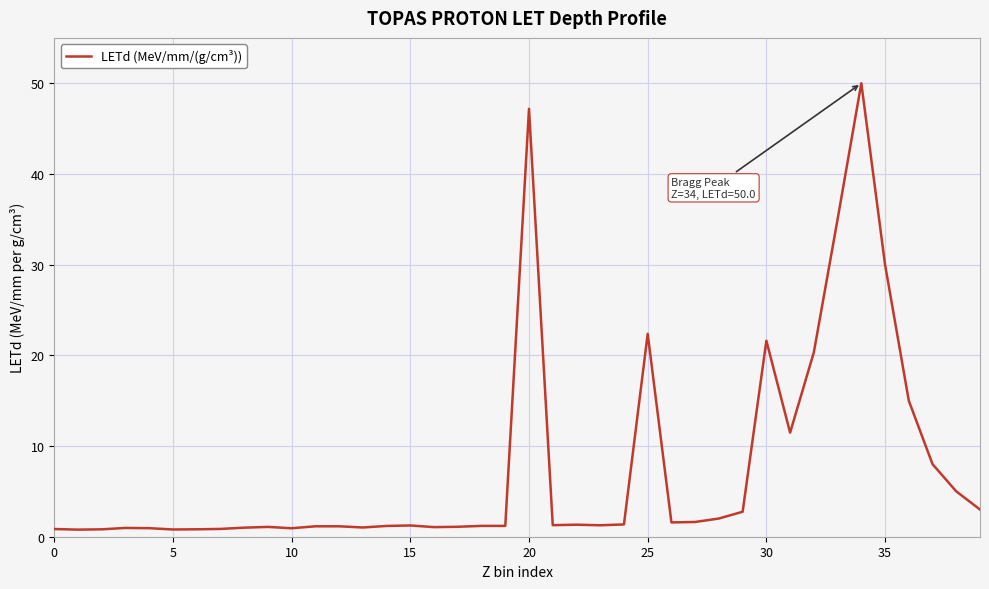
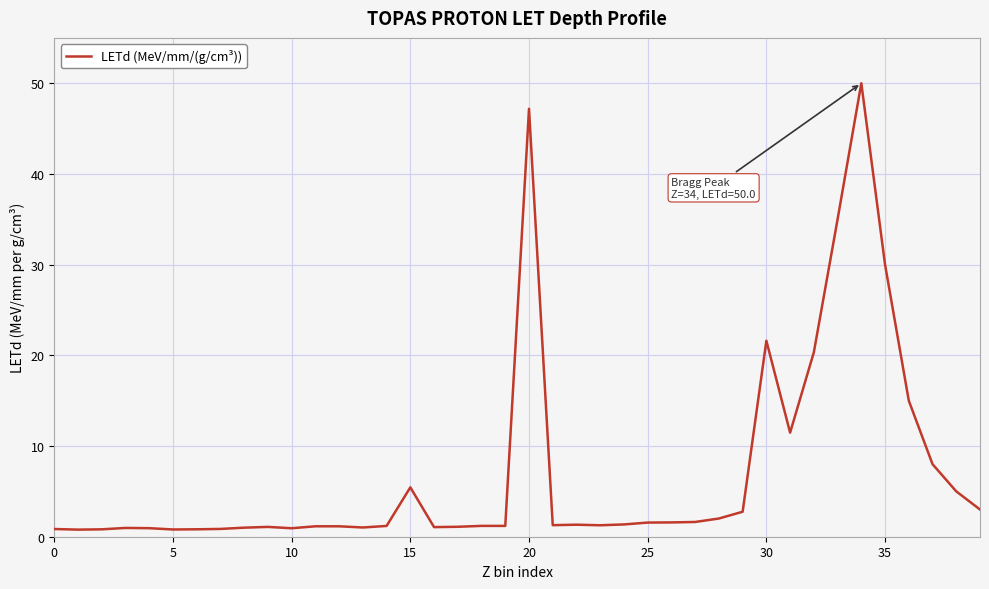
  {
    "0": 1,
    "5": 1,
    "10": 1,
-   "15": 1,
+   "15": 5,
    "20": 47,
-   "25": 22,
+   "25": 2,
    "30": 22,
    "35": 30
  }
